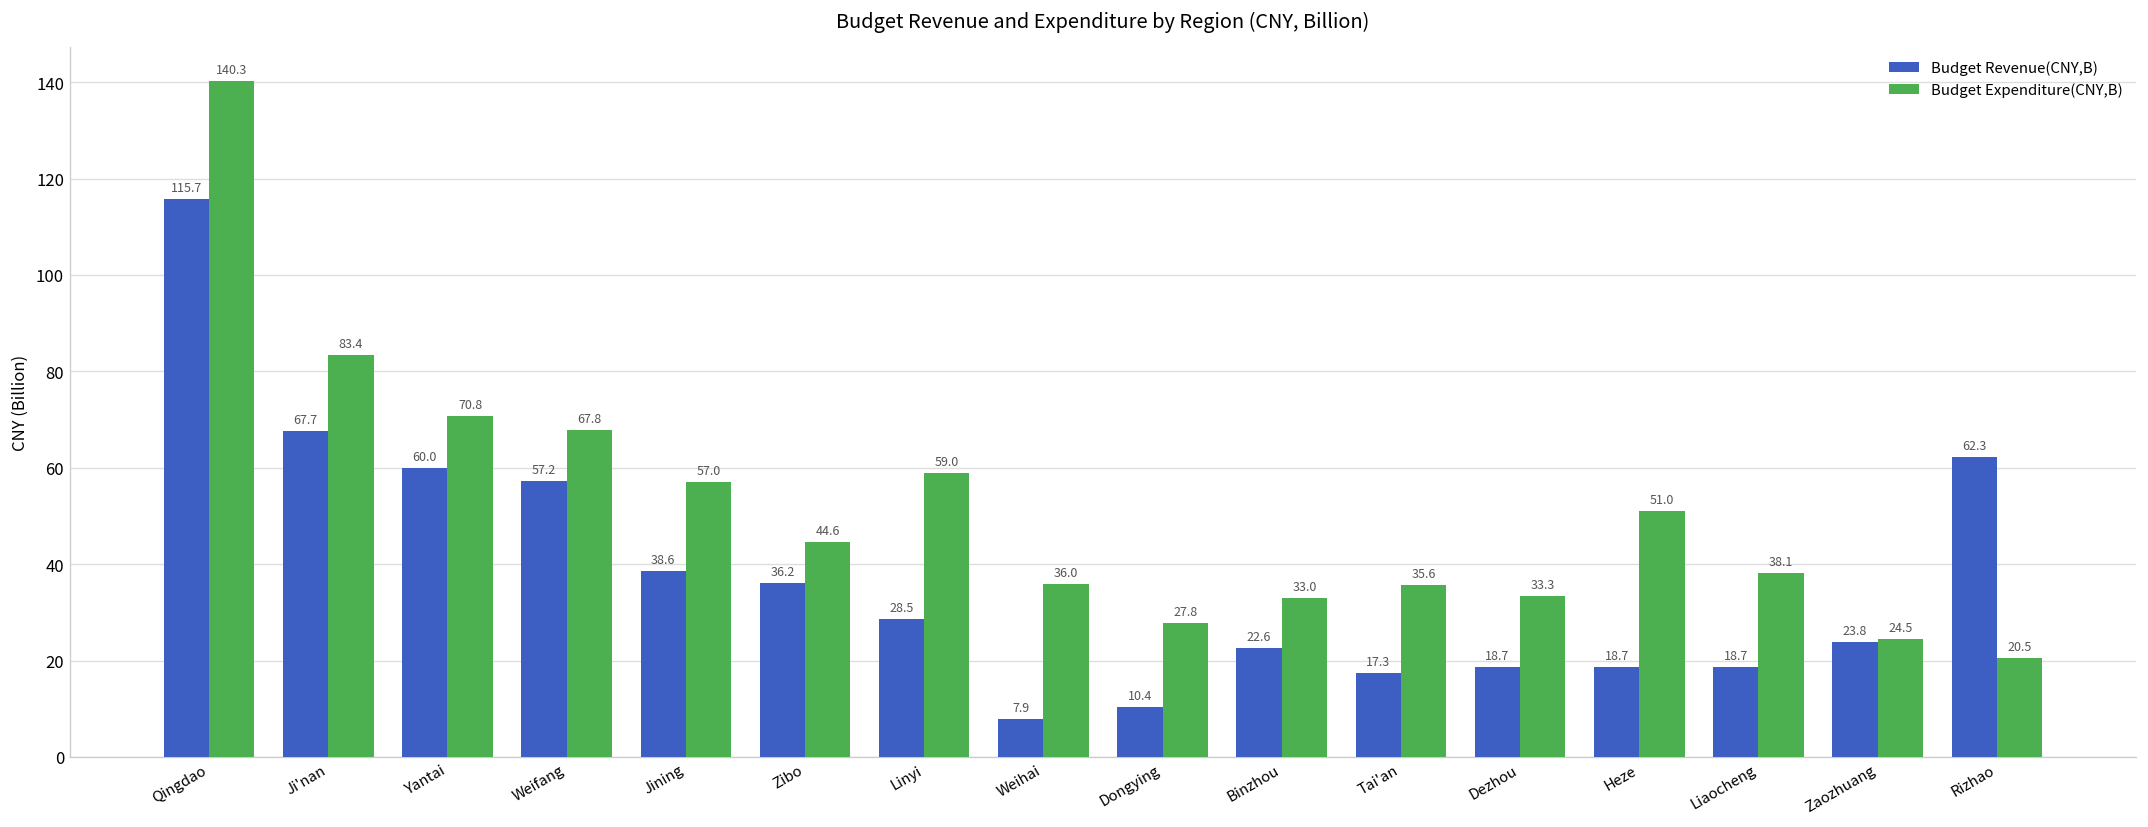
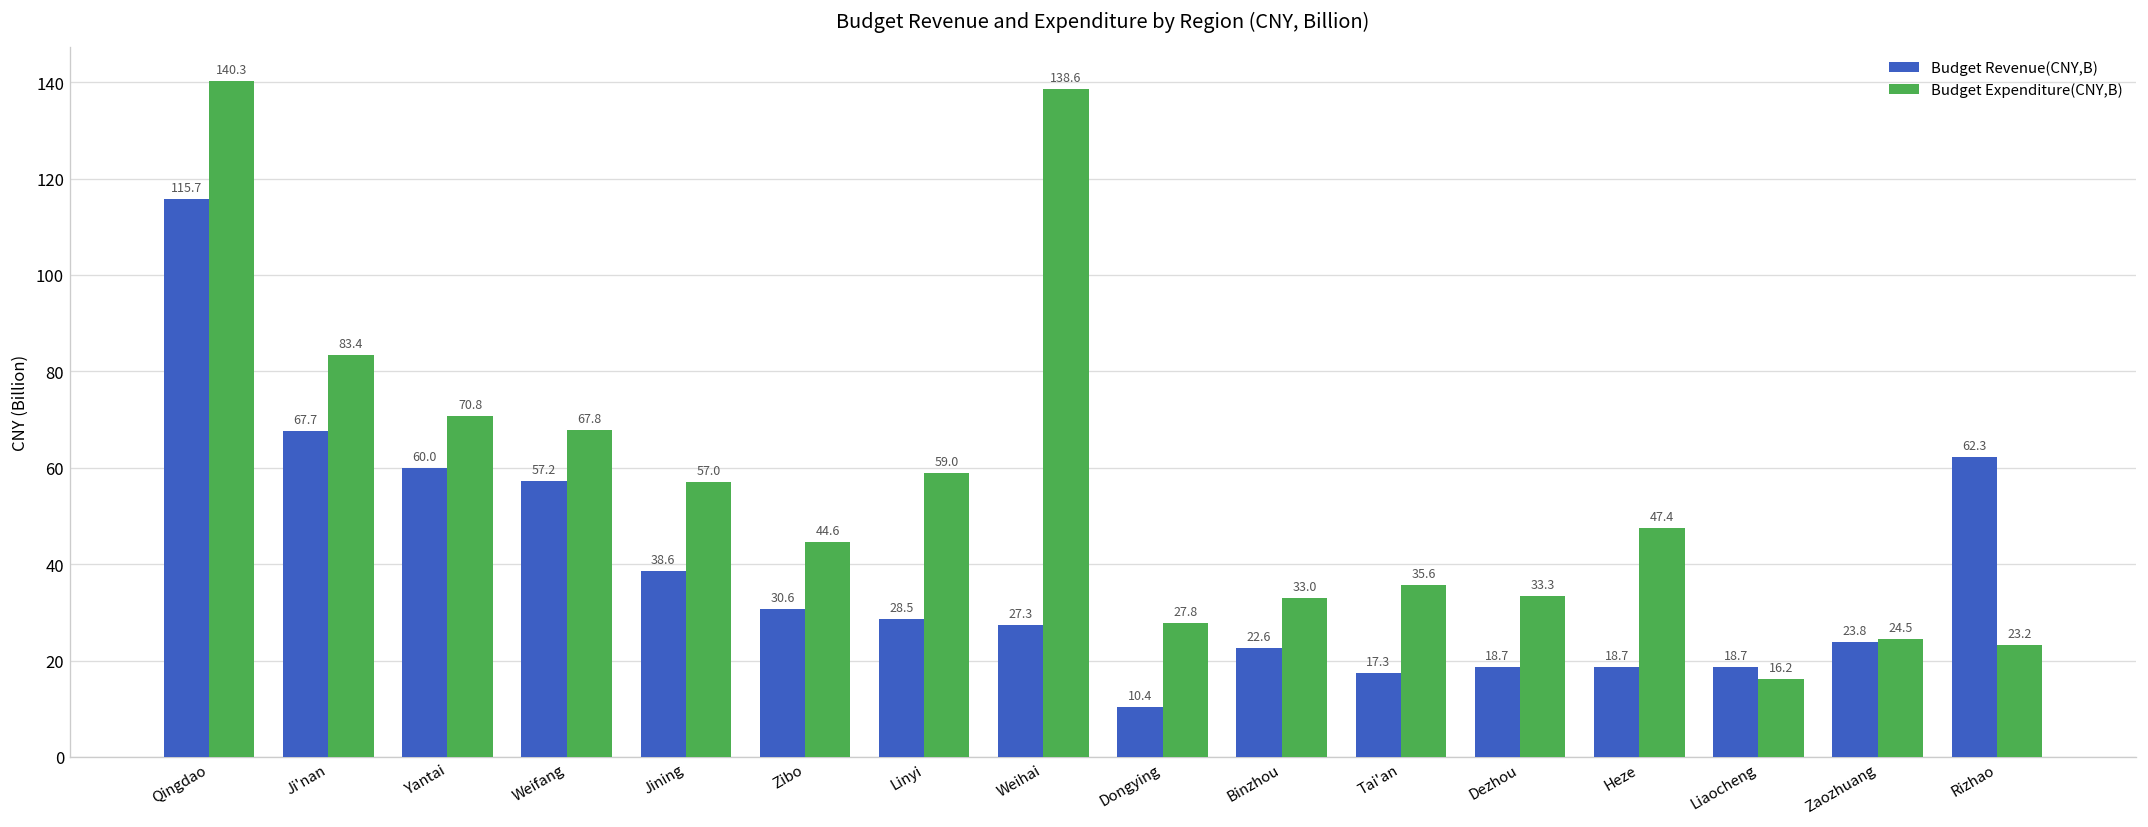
  {
    "Budget Revenue(CNY,B)": {
      "Qingdao": 115.7,
      "Ji'nan": 67.7,
      "Yantai": 60.0,
      "Weifang": 57.2,
      "Jining": 38.6,
-     "Zibo": 36.2,
+     "Zibo": 30.6,
      "Linyi": 28.5,
-     "Weihai": 7.9,
+     "Weihai": 27.3,
      "Dongying": 10.4,
      "Binzhou": 22.6,
      "Tai'an": 17.3,
      "Dezhou": 18.7,
      "Heze": 18.7,
      "Liaocheng": 18.7,
      "Zaozhuang": 23.8,
      "Rizhao": 62.3
    },
    "Budget Expenditure(CNY,B)": {
      "Qingdao": 140.3,
      "Ji'nan": 83.4,
      "Yantai": 70.8,
      "Weifang": 67.8,
      "Jining": 57.0,
      "Zibo": 44.6,
      "Linyi": 59.0,
-     "Weihai": 36.0,
+     "Weihai": 138.6,
      "Dongying": 27.8,
      "Binzhou": 33.0,
      "Tai'an": 35.6,
      "Dezhou": 33.3,
-     "Heze": 51.0,
-     "Liaocheng": 38.1,
+     "Heze": 47.4,
+     "Liaocheng": 16.2,
      "Zaozhuang": 24.5,
-     "Rizhao": 20.5
+     "Rizhao": 23.2
    }
  }
